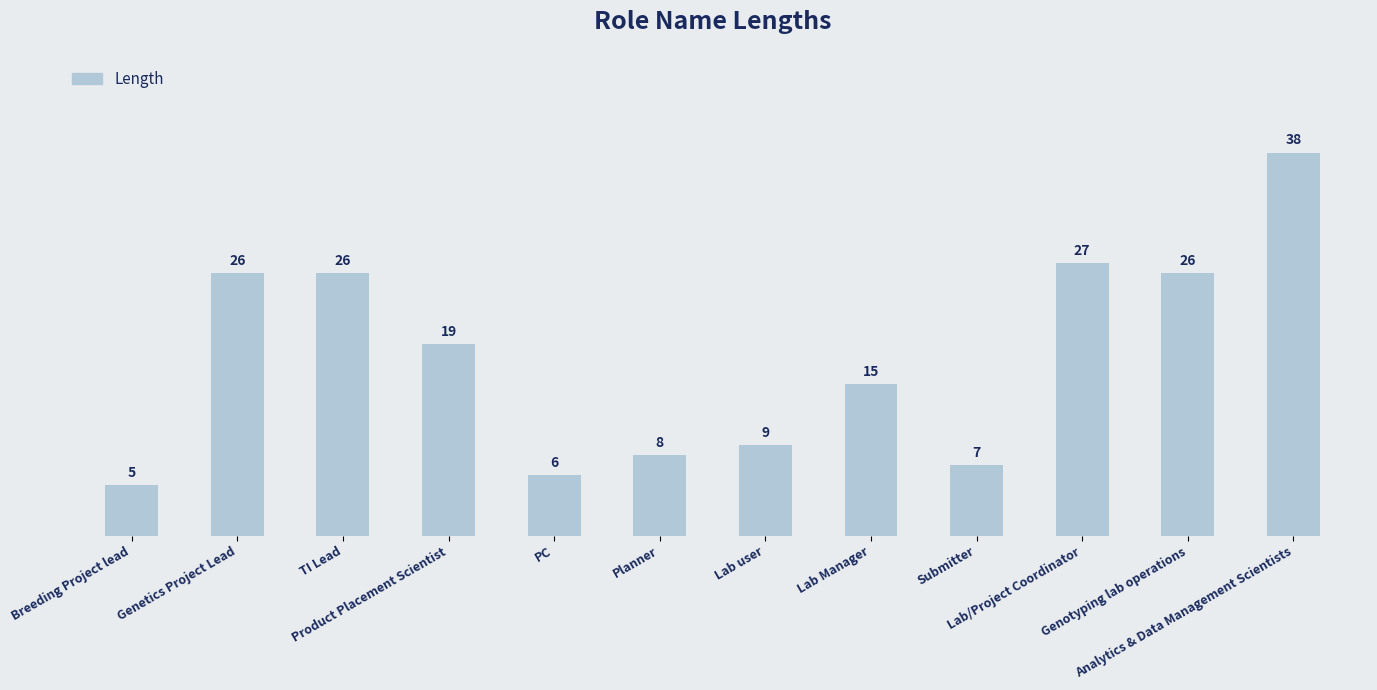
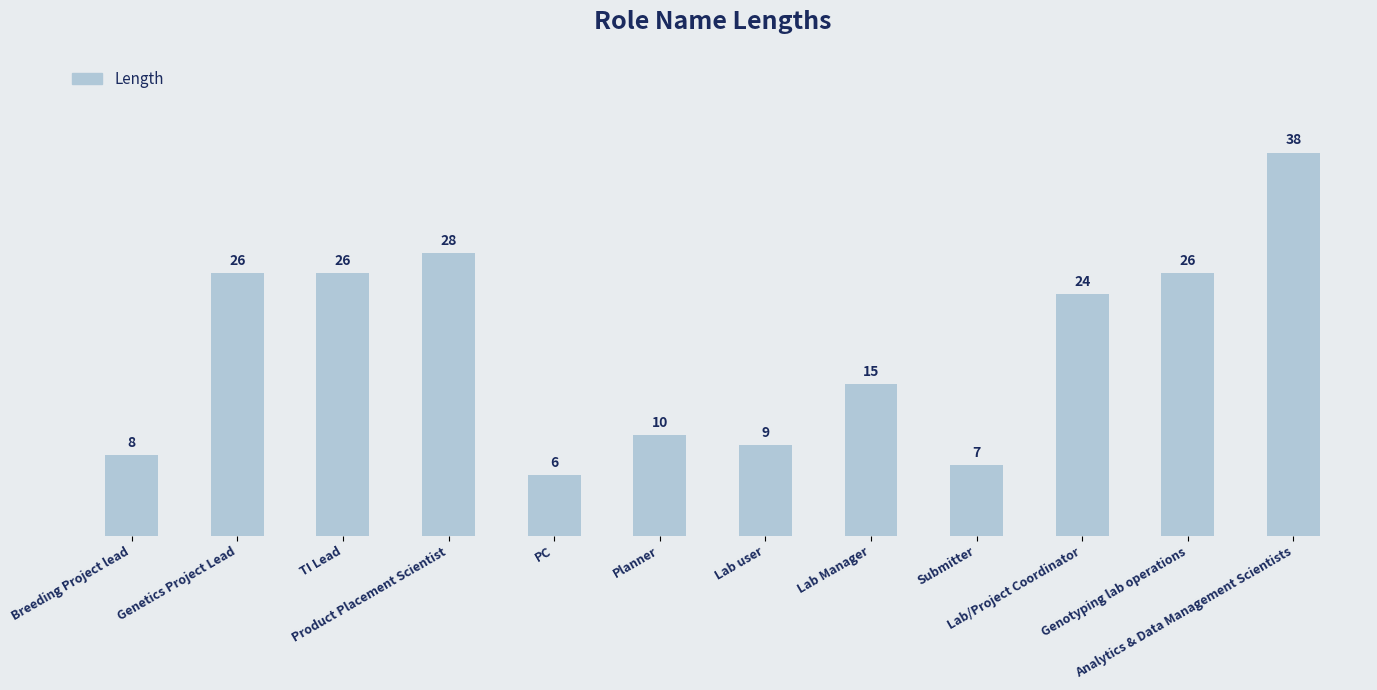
  {
-   "Breeding Project lead": 5,
+   "Breeding Project lead": 8,
    "Genetics Project Lead": 26,
    "TI Lead": 26,
-   "Product Placement Scientist": 19,
+   "Product Placement Scientist": 28,
    "PC": 6,
-   "Planner": 8,
+   "Planner": 10,
    "Lab user": 9,
    "Lab Manager": 15,
    "Submitter": 7,
-   "Lab/Project Coordinator": 27,
+   "Lab/Project Coordinator": 24,
    "Genotyping lab operations": 26,
    "Analytics & Data Management Scientists": 38
  }
